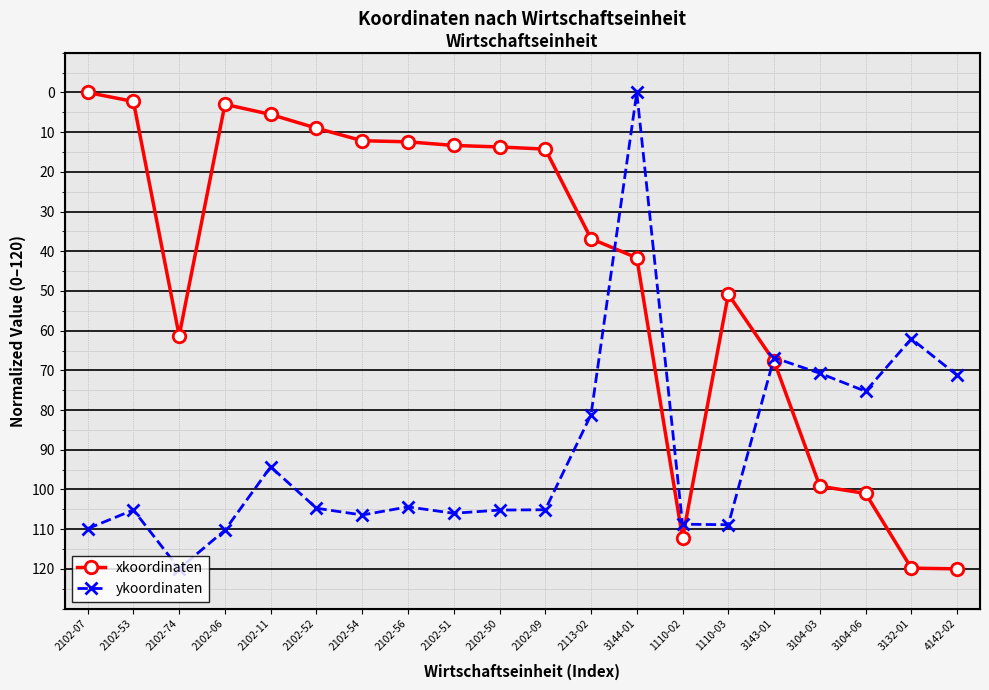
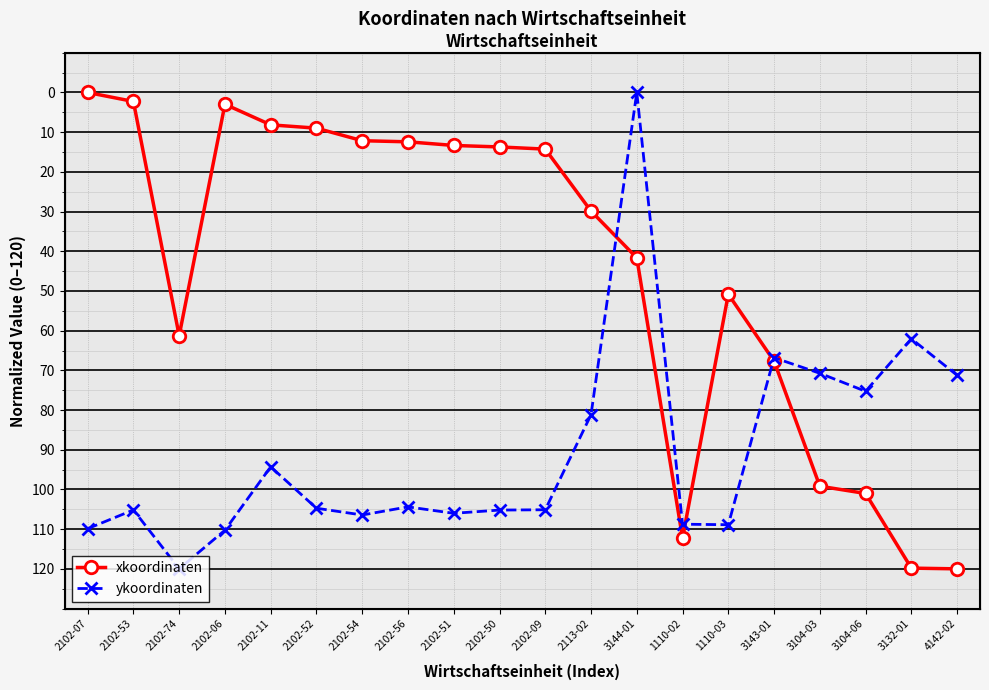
  {
    "xkoordinaten": {
      "2102-07": 0,
      "2102-53": 2,
      "2102-74": 61,
      "2102-06": 3,
-     "2102-11": 6,
+     "2102-11": 8,
      "2102-52": 9,
      "2102-54": 12,
      "2102-56": 12,
      "2102-51": 13,
      "2102-50": 14,
      "2102-09": 14,
-     "2113-02": 37,
+     "2113-02": 30,
      "3144-01": 42,
      "1110-02": 112,
      "1110-03": 51,
      "3143-01": 68,
      "3104-03": 99,
      "3104-06": 101,
      "3132-01": 120,
      "4142-02": 120
    },
    "ykoordinaten": {
      "2102-07": 110,
      "2102-53": 105,
      "2102-06": 110,
      "2102-11": 94,
      "2102-52": 105,
      "2102-54": 106,
      "2102-56": 104,
      "2102-51": 106,
      "2102-50": 105,
      "2102-09": 105,
      "2113-02": 81,
      "3144-01": 0,
      "1110-02": 109,
      "1110-03": 109,
      "3143-01": 67,
      "3104-03": 71,
      "3104-06": 75,
      "3132-01": 62,
      "4142-02": 71
    }
  }
